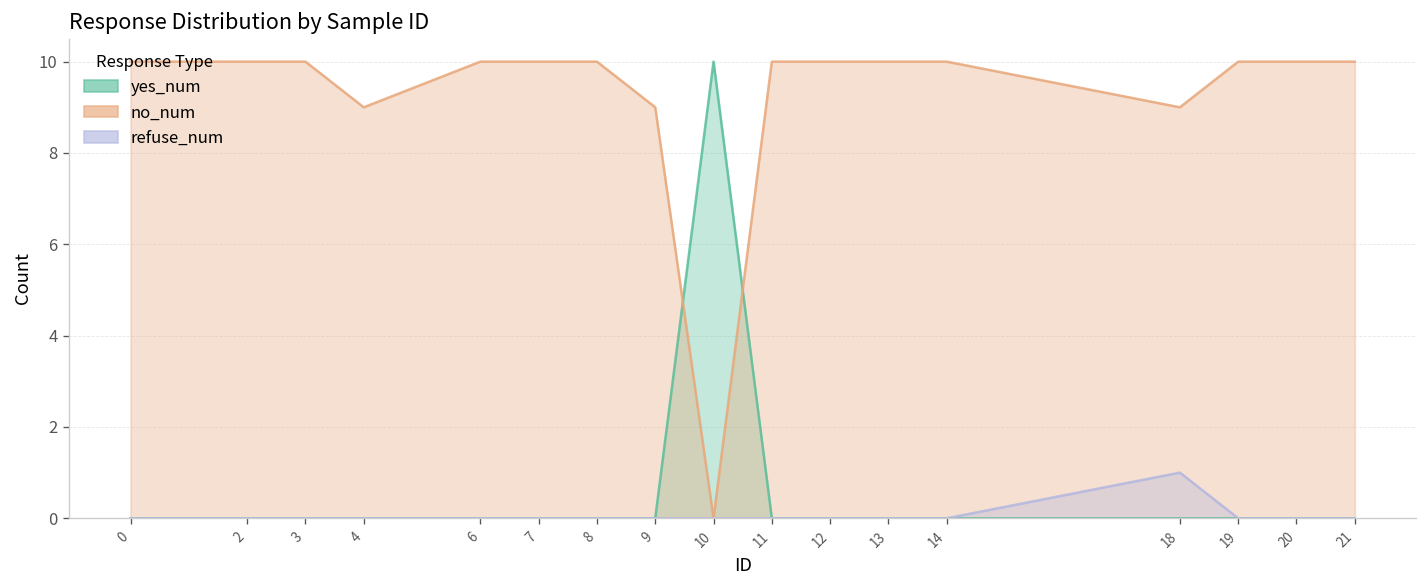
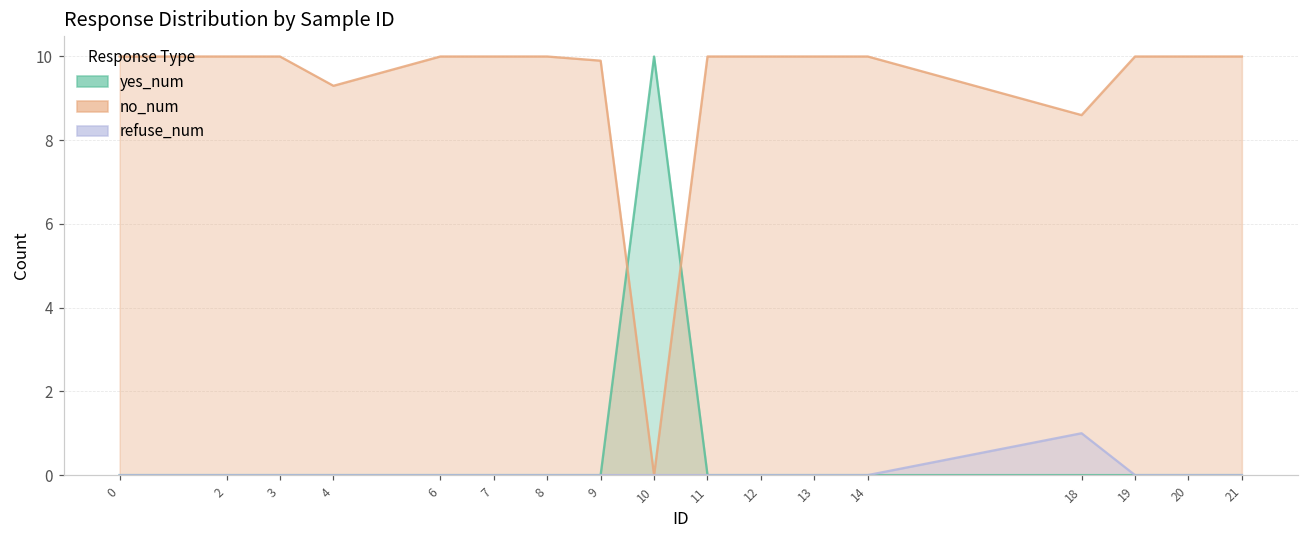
  {
    "no_num": {
      "0": 10.0,
      "2": 10.0,
      "3": 10.0,
-     "4": 9.0,
+     "4": 9.3,
      "6": 10.0,
      "7": 10.0,
      "8": 10.0,
-     "9": 9.0,
+     "9": 9.9,
      "11": 10.0,
      "12": 10.0,
      "13": 10.0,
      "14": 10.0,
-     "18": 9.0,
+     "18": 8.6,
      "19": 10.0,
      "20": 10.0,
      "21": 10.0
    }
  }
